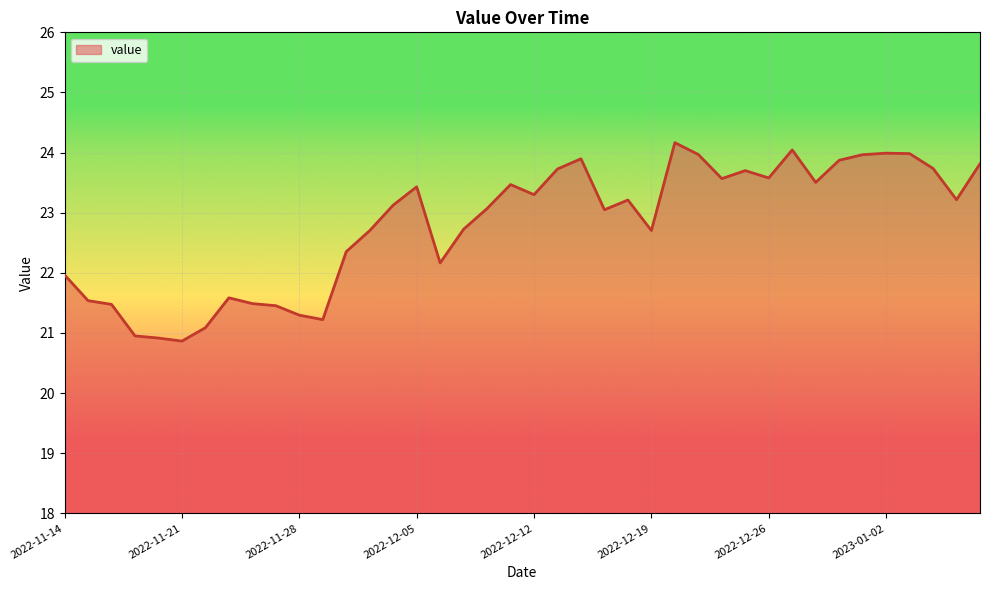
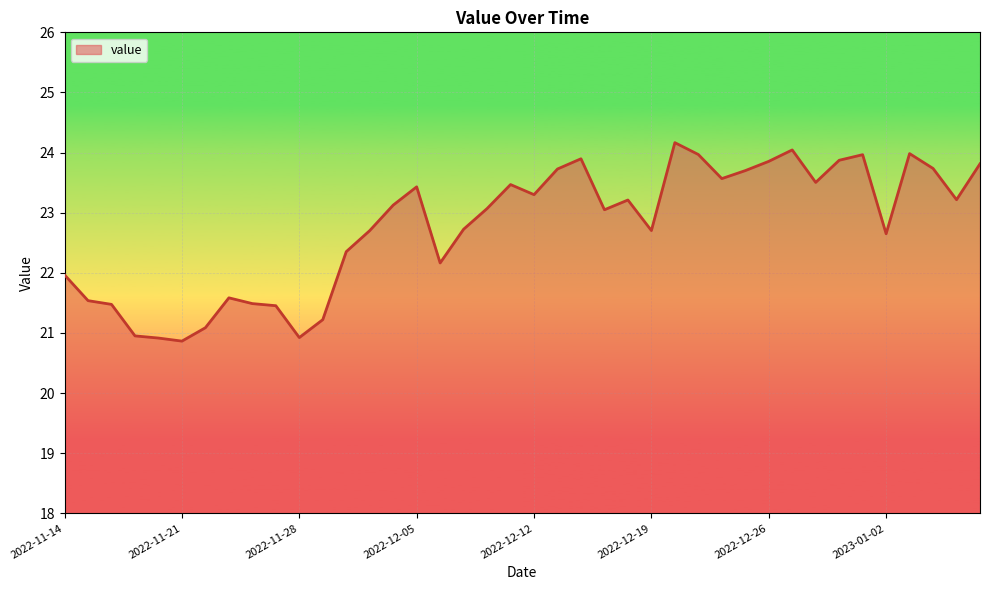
  {
    "2022-11-14": 22.0,
    "2022-11-21": 20.9,
-   "2022-11-28": 21.3,
+   "2022-11-28": 20.9,
    "2022-12-05": 23.4,
    "2022-12-12": 23.3,
    "2022-12-19": 22.7,
-   "2022-12-26": 23.6,
-   "2023-01-02": 24.0
+   "2022-12-26": 23.9,
+   "2023-01-02": 22.7
  }
